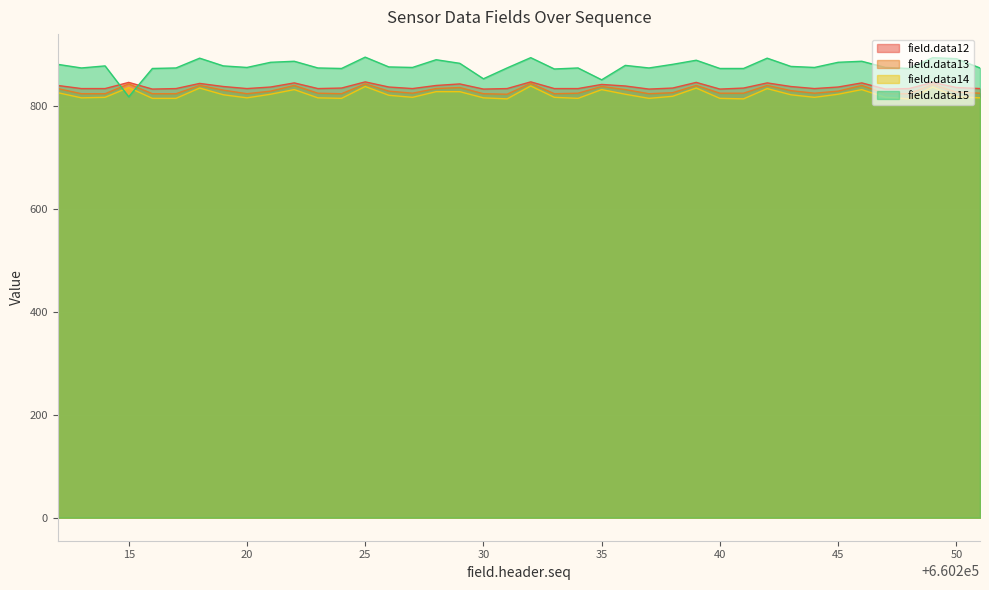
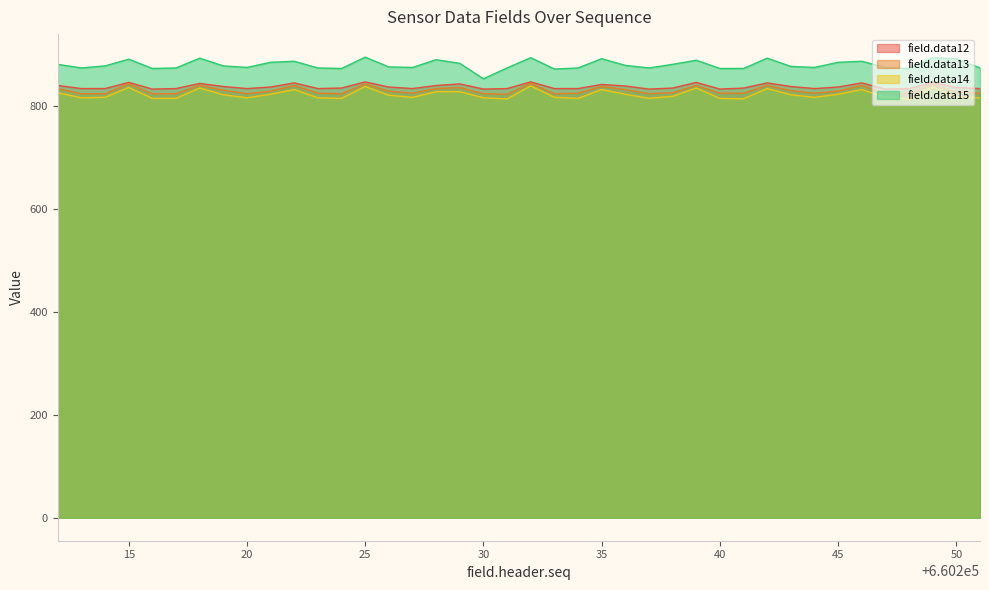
  {
    "field.data15": {
-     "15": 820,
+     "15": 890,
      "20": 870,
      "25": 890,
      "30": 850,
-     "35": 850,
+     "35": 890,
      "40": 870,
      "45": 880
    }
  }
